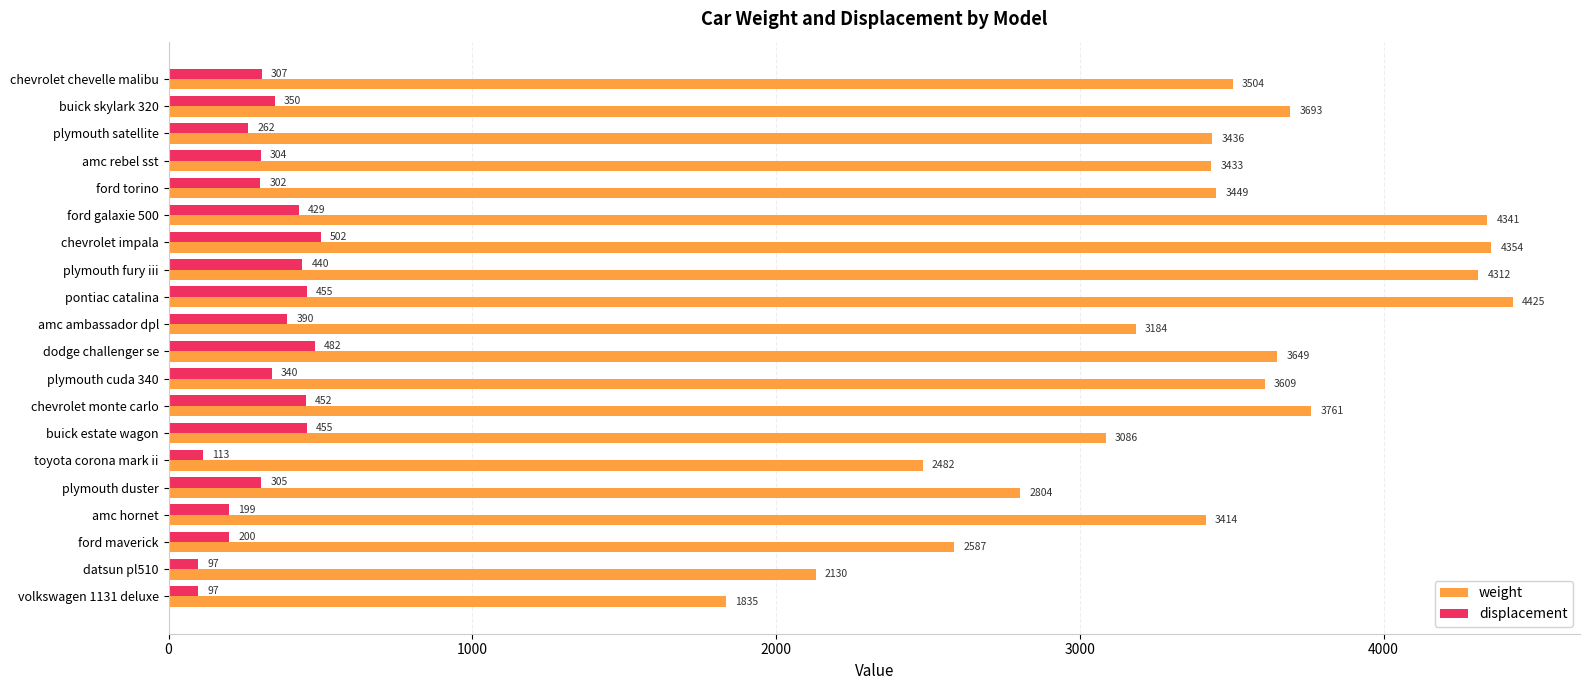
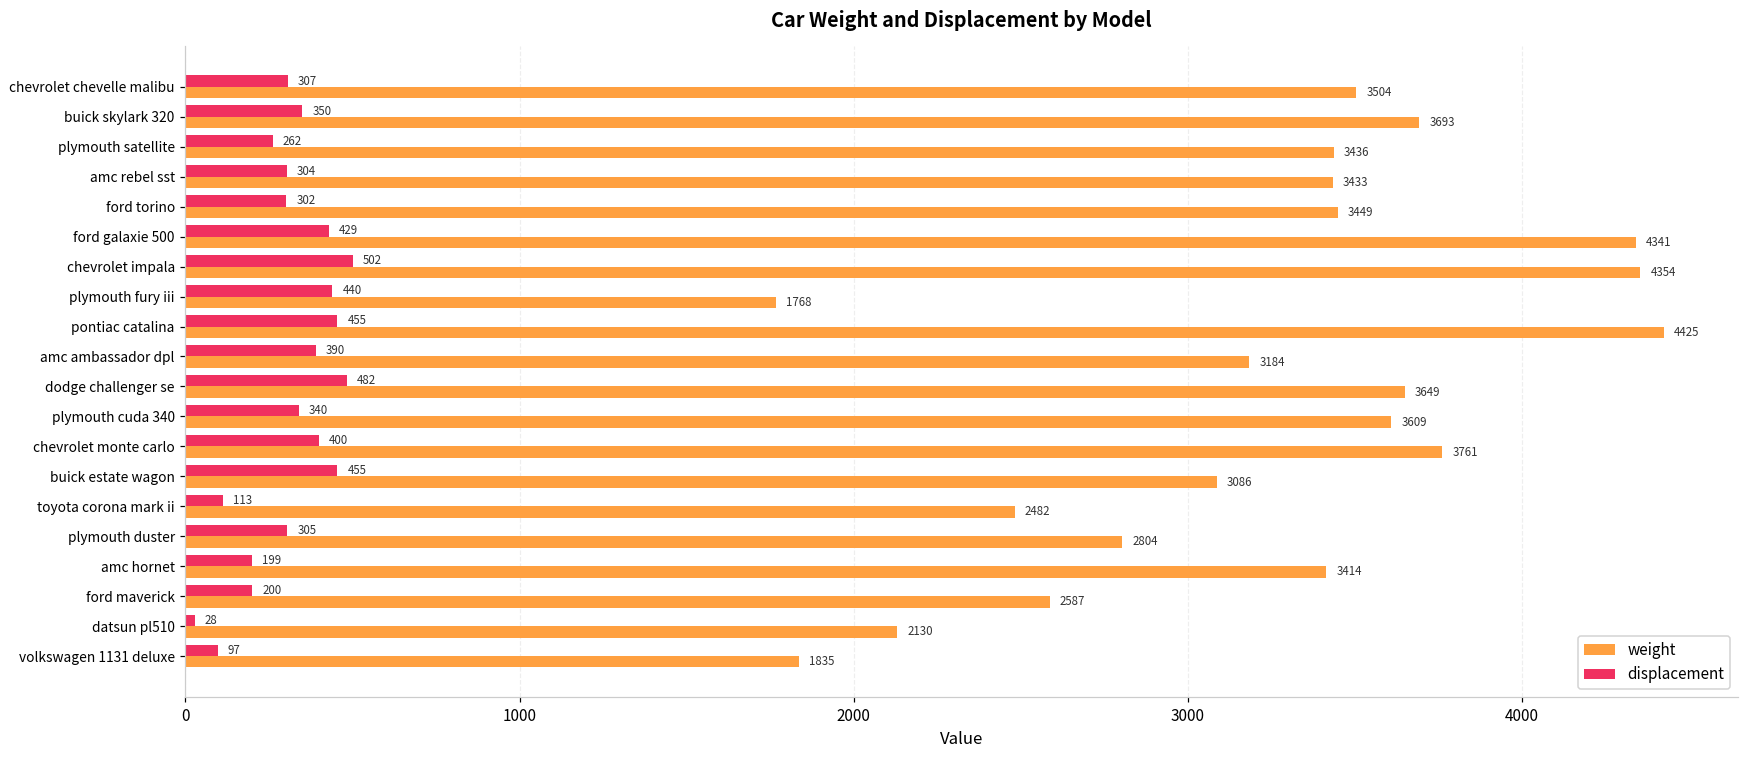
  {
    "weight": {
      "chevrolet chevelle malibu": 3504,
      "buick skylark 320": 3693,
      "plymouth satellite": 3436,
      "amc rebel sst": 3433,
      "ford torino": 3449,
      "ford galaxie 500": 4341,
      "chevrolet impala": 4354,
-     "plymouth fury iii": 4312,
+     "plymouth fury iii": 1768,
      "pontiac catalina": 4425,
      "amc ambassador dpl": 3184,
      "dodge challenger se": 3649,
      "plymouth cuda 340": 3609,
      "chevrolet monte carlo": 3761,
      "buick estate wagon": 3086,
      "toyota corona mark ii": 2482,
      "plymouth duster": 2804,
      "amc hornet": 3414,
      "ford maverick": 2587,
      "datsun pl510": 2130,
      "volkswagen 1131 deluxe": 1835
    },
    "displacement": {
      "chevrolet chevelle malibu": 307,
      "buick skylark 320": 350,
      "plymouth satellite": 262,
      "amc rebel sst": 304,
      "ford torino": 302,
      "ford galaxie 500": 429,
      "chevrolet impala": 502,
      "plymouth fury iii": 440,
      "pontiac catalina": 455,
      "amc ambassador dpl": 390,
      "dodge challenger se": 482,
      "plymouth cuda 340": 340,
-     "chevrolet monte carlo": 452,
+     "chevrolet monte carlo": 400,
      "buick estate wagon": 455,
      "toyota corona mark ii": 113,
      "plymouth duster": 305,
      "amc hornet": 199,
      "ford maverick": 200,
-     "datsun pl510": 97,
+     "datsun pl510": 28,
      "volkswagen 1131 deluxe": 97
    }
  }
